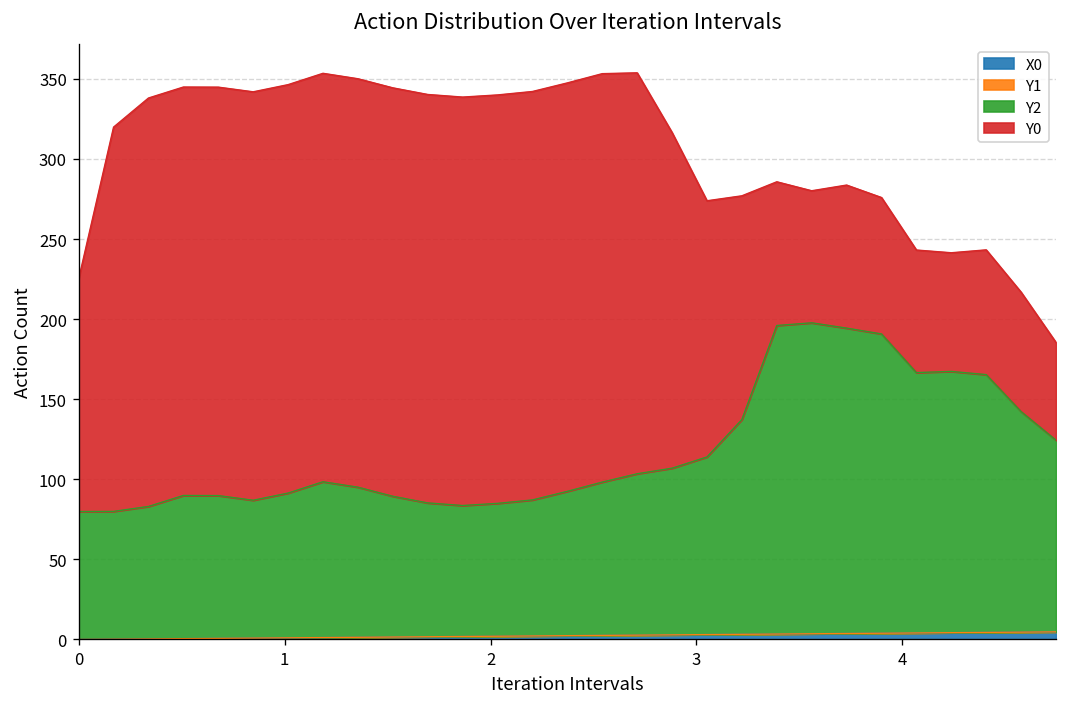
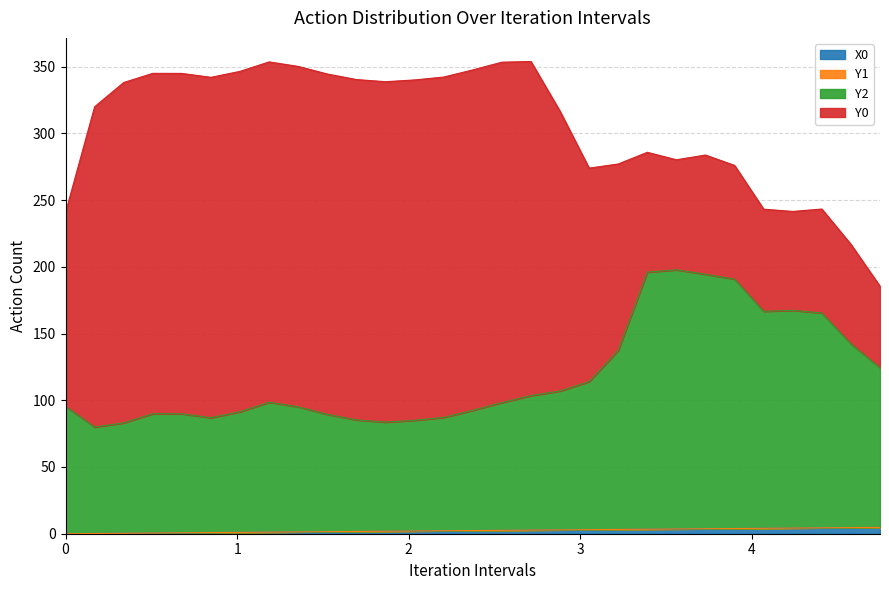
  {
    "Y1": {
      "0": 0
    },
    "Y2": {
-     "0": 80
+     "0": 95
    },
    "Y0": {
      "0": 145
    }
  }
